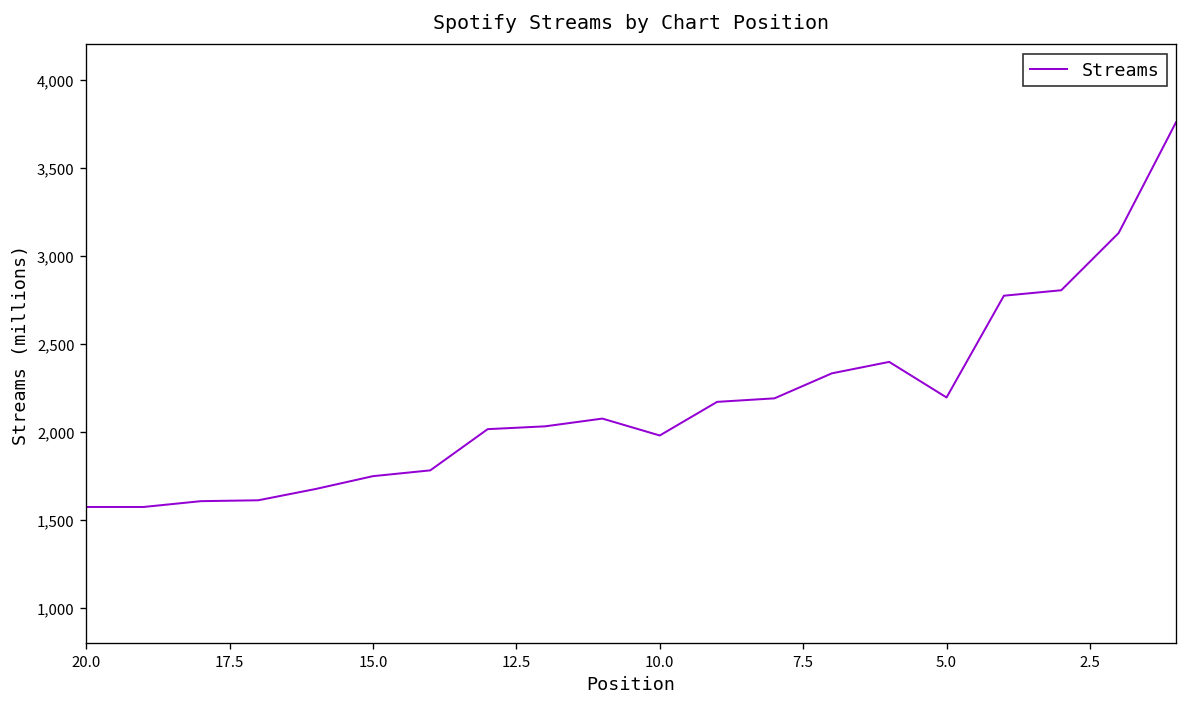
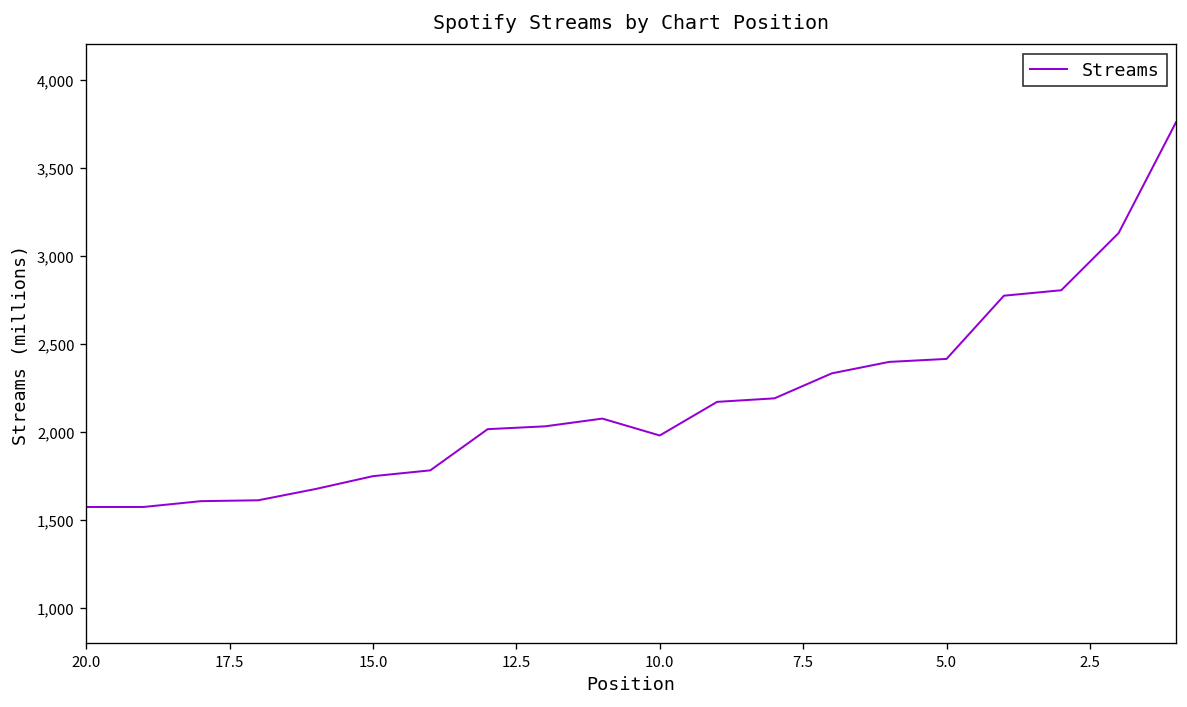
  {
    "20.0": "1,570",
    "15.0": "1,750",
    "10.0": "1,980",
-   "5.0": "2,200"
+   "5.0": "2,410"
  }
